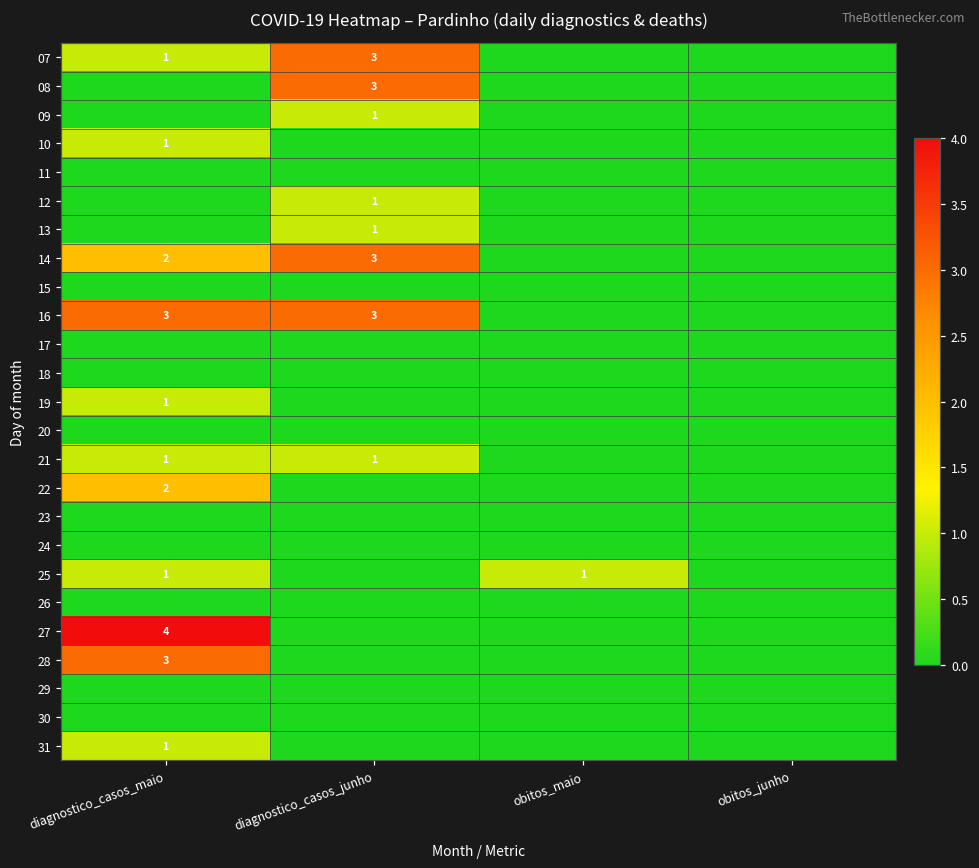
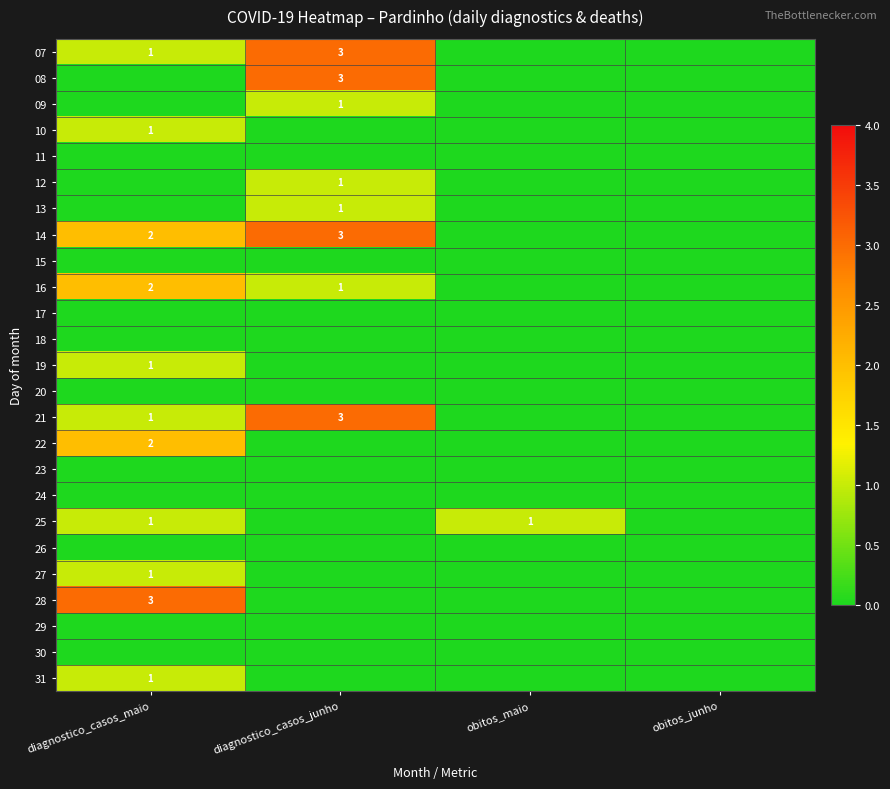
  {
    "07": {
      "diagnostico_casos_maio": 1,
      "diagnostico_casos_junho": 3
    },
    "08": {
      "diagnostico_casos_junho": 3
    },
    "09": {
      "diagnostico_casos_junho": 1
    },
    "10": {
      "diagnostico_casos_maio": 1
    },
    "12": {
      "diagnostico_casos_junho": 1
    },
    "13": {
      "diagnostico_casos_junho": 1
    },
    "14": {
      "diagnostico_casos_maio": 2,
      "diagnostico_casos_junho": 3
    },
    "16": {
-     "diagnostico_casos_maio": 3,
-     "diagnostico_casos_junho": 3
+     "diagnostico_casos_maio": 2,
+     "diagnostico_casos_junho": 1
    },
    "19": {
      "diagnostico_casos_maio": 1
    },
    "21": {
      "diagnostico_casos_maio": 1,
-     "diagnostico_casos_junho": 1
+     "diagnostico_casos_junho": 3
    },
    "22": {
      "diagnostico_casos_maio": 2
    },
    "25": {
      "diagnostico_casos_maio": 1,
      "obitos_maio": 1
    },
    "27": {
-     "diagnostico_casos_maio": 4
+     "diagnostico_casos_maio": 1
    },
    "28": {
      "diagnostico_casos_maio": 3
    },
    "31": {
      "diagnostico_casos_maio": 1
    }
  }
